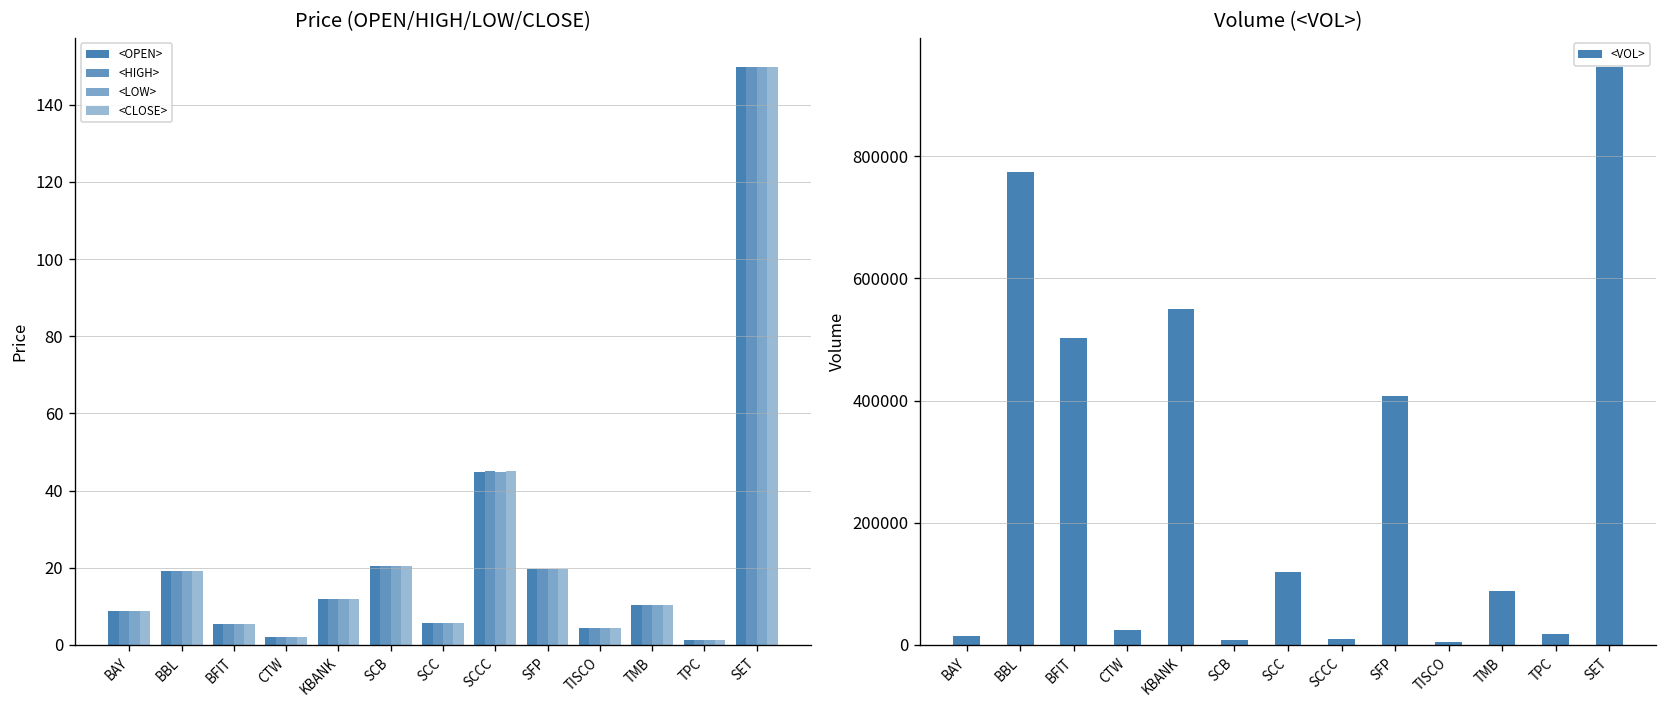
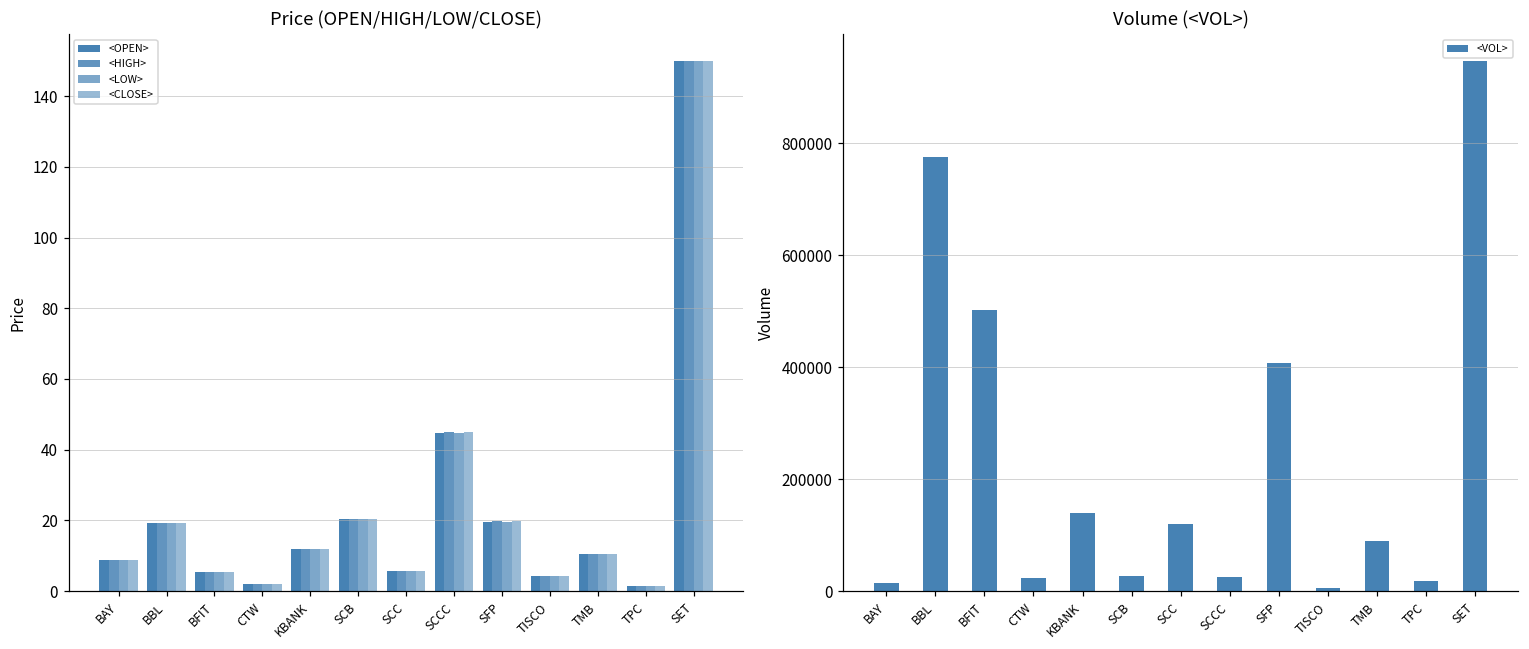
  {
    "Volume (<VOL>)": {
      "BAY": 10000,
      "BBL": 770000,
      "BFIT": 500000,
      "CTW": 20000,
-     "KBANK": 550000,
-     "SCB": 10000,
+     "KBANK": 140000,
+     "SCB": 30000,
      "SCC": 120000,
-     "SCCC": 10000,
+     "SCCC": 20000,
      "SFP": 410000,
      "TISCO": 10000,
      "TMB": 90000,
      "TPC": 20000,
      "SET": 950000
    }
  }
